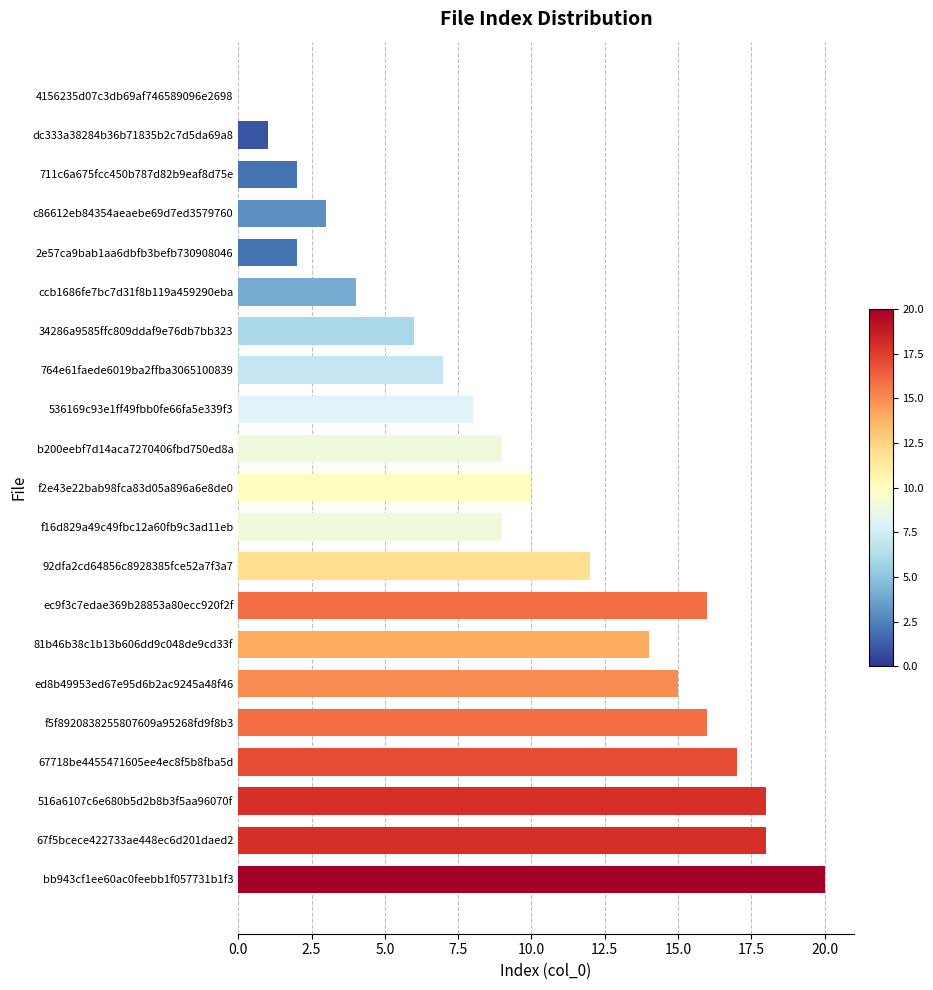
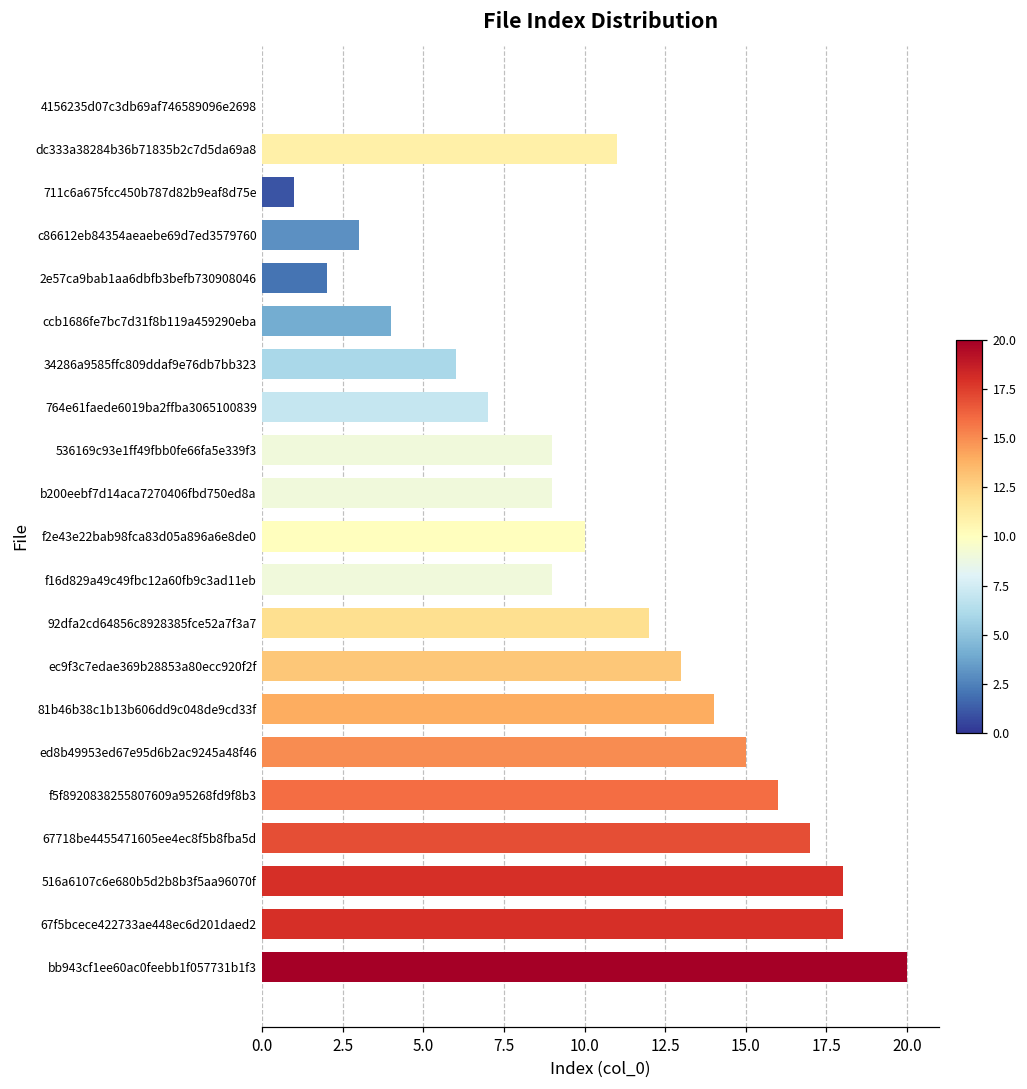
  {
    "4156235d07c3db69af746589096e2698": 0,
-   "dc333a38284b36b71835b2c7d5da69a8": 1,
-   "711c6a675fcc450b787d82b9eaf8d75e": 2,
+   "dc333a38284b36b71835b2c7d5da69a8": 11,
+   "711c6a675fcc450b787d82b9eaf8d75e": 1,
    "c86612eb84354aeaebe69d7ed3579760": 3,
    "2e57ca9bab1aa6dbfb3befb730908046": 2,
    "ccb1686fe7bc7d31f8b119a459290eba": 4,
    "34286a9585ffc809ddaf9e76db7bb323": 6,
    "764e61faede6019ba2ffba3065100839": 7,
-   "536169c93e1ff49fbb0fe66fa5e339f3": 8,
+   "536169c93e1ff49fbb0fe66fa5e339f3": 9,
    "b200eebf7d14aca7270406fbd750ed8a": 9,
    "f2e43e22bab98fca83d05a896a6e8de0": 10,
    "f16d829a49c49fbc12a60fb9c3ad11eb": 9,
    "92dfa2cd64856c8928385fce52a7f3a7": 12,
-   "ec9f3c7edae369b28853a80ecc920f2f": 16,
+   "ec9f3c7edae369b28853a80ecc920f2f": 13,
    "81b46b38c1b13b606dd9c048de9cd33f": 14,
    "ed8b49953ed67e95d6b2ac9245a48f46": 15,
    "f5f8920838255807609a95268fd9f8b3": 16,
    "67718be4455471605ee4ec8f5b8fba5d": 17,
    "516a6107c6e680b5d2b8b3f5aa96070f": 18,
    "67f5bcece422733ae448ec6d201daed2": 18,
    "bb943cf1ee60ac0feebb1f057731b1f3": 20
  }
